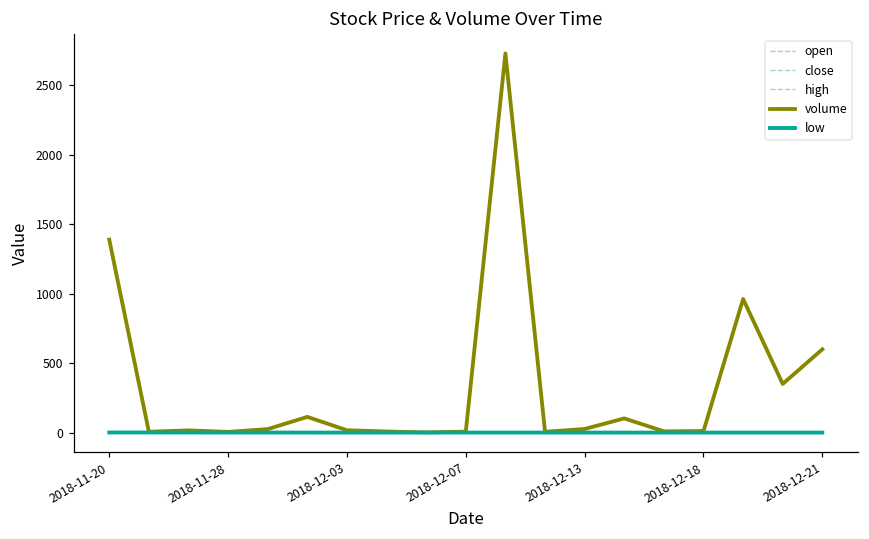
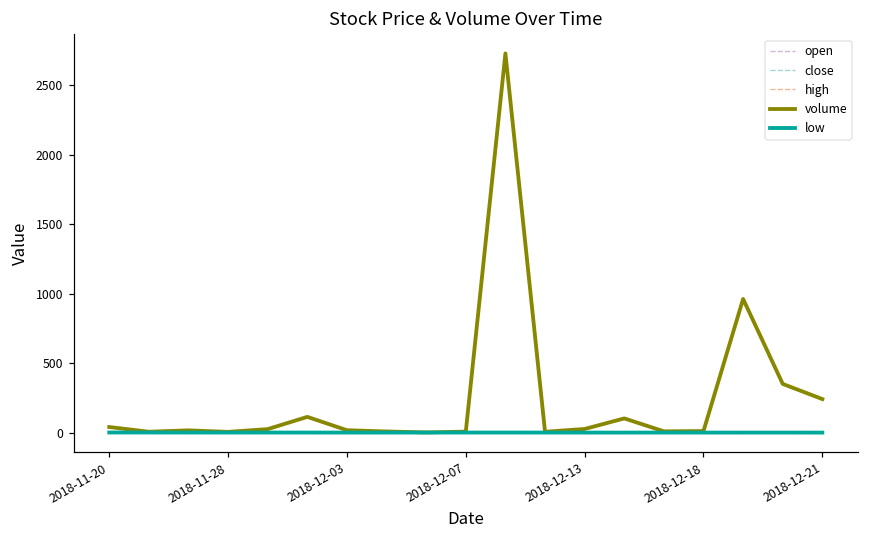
  {
    "low": {
      "2018-11-20": 0,
      "2018-12-13": 0,
      "2018-12-21": 0
    },
    "volume": {
-     "2018-11-20": 1390,
+     "2018-11-20": 40,
      "2018-12-13": 30,
-     "2018-12-21": 600
+     "2018-12-21": 240
    }
  }
